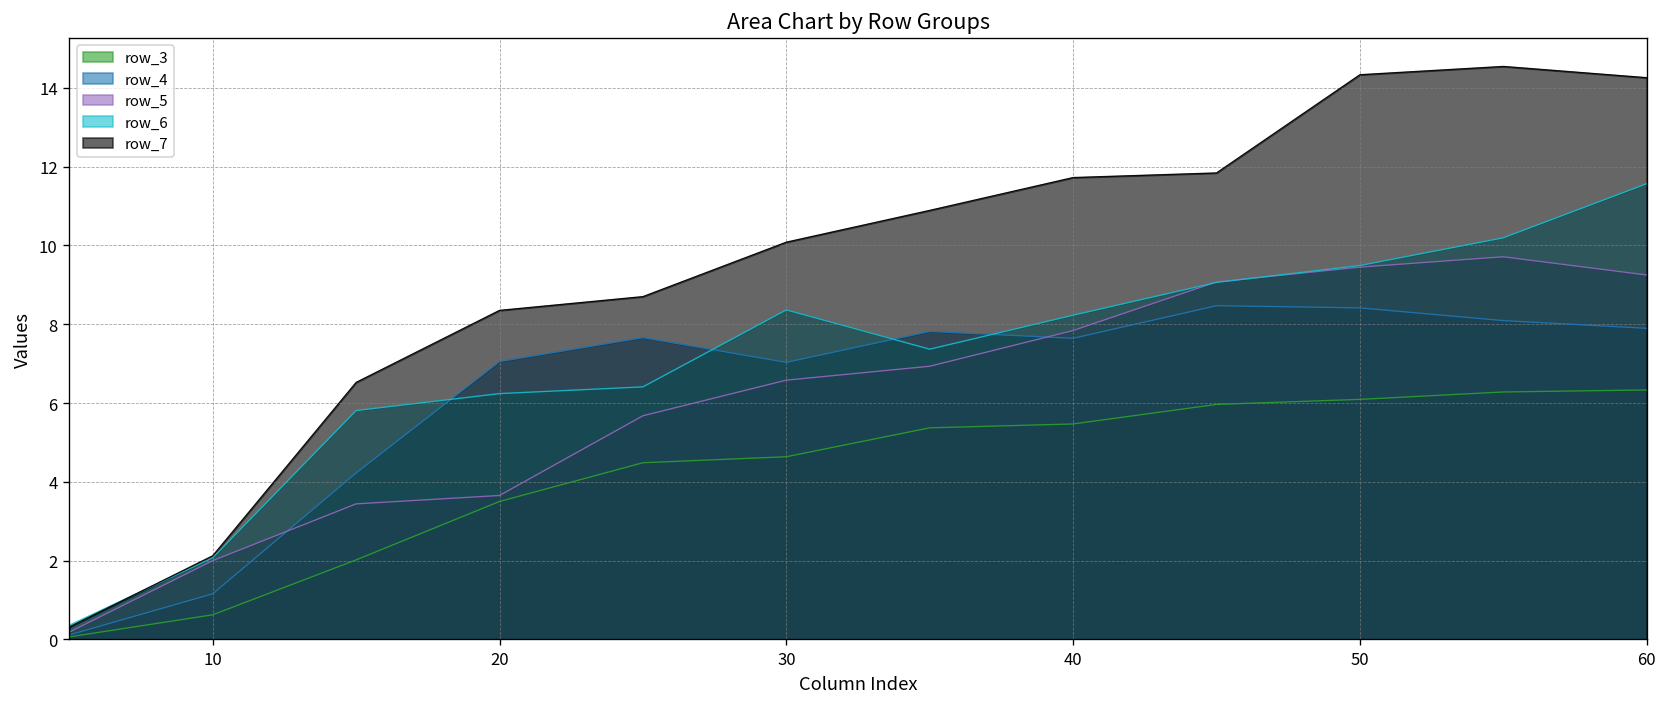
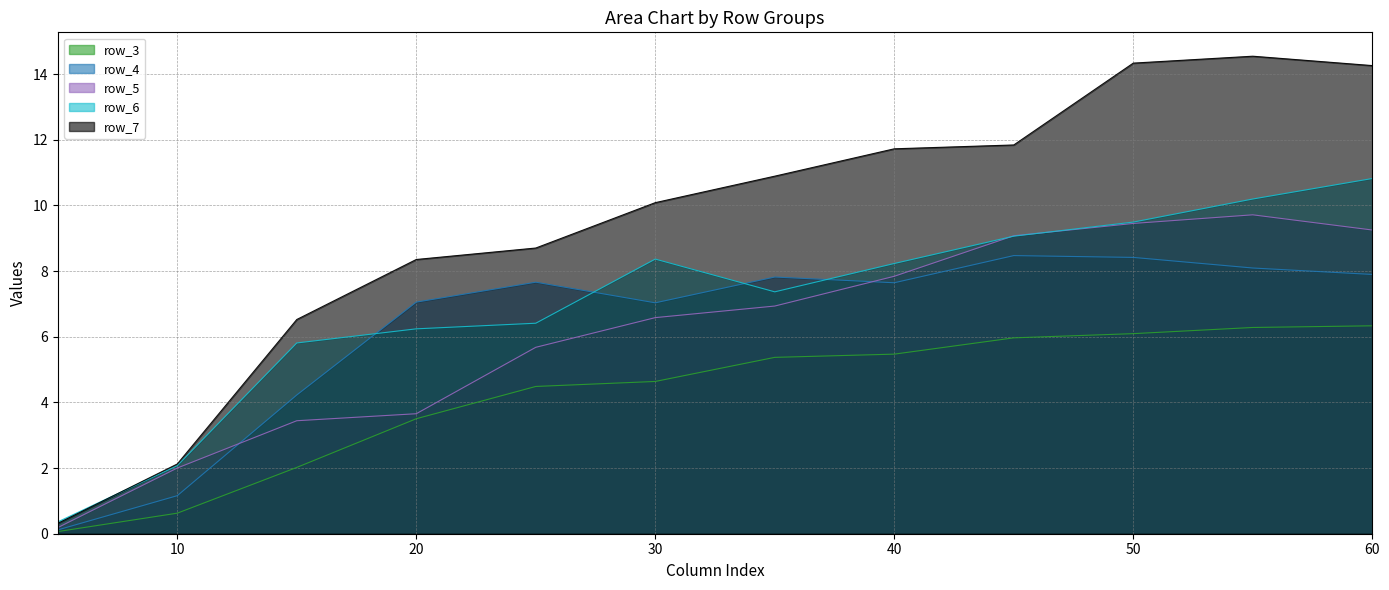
  {
    "row_3": {
      "10": 0.6,
      "20": 3.5,
      "30": 4.6,
      "40": 5.5,
      "50": 6.1,
      "60": 6.3
    },
    "row_4": {
      "10": 1.2,
      "20": 7.1,
      "30": 7.0,
      "40": 7.6,
      "50": 8.4,
      "60": 7.9
    },
    "row_5": {
      "20": 3.7,
      "30": 6.6,
      "40": 7.8,
      "60": 9.2
    },
    "row_6": {
      "20": 6.2,
      "30": 8.4,
      "40": 8.2,
-     "60": 11.6
+     "60": 10.8
    },
    "row_7": {
      "20": 8.4,
      "30": 10.1,
      "40": 11.7,
      "50": 14.3,
      "60": 14.3
    }
  }
